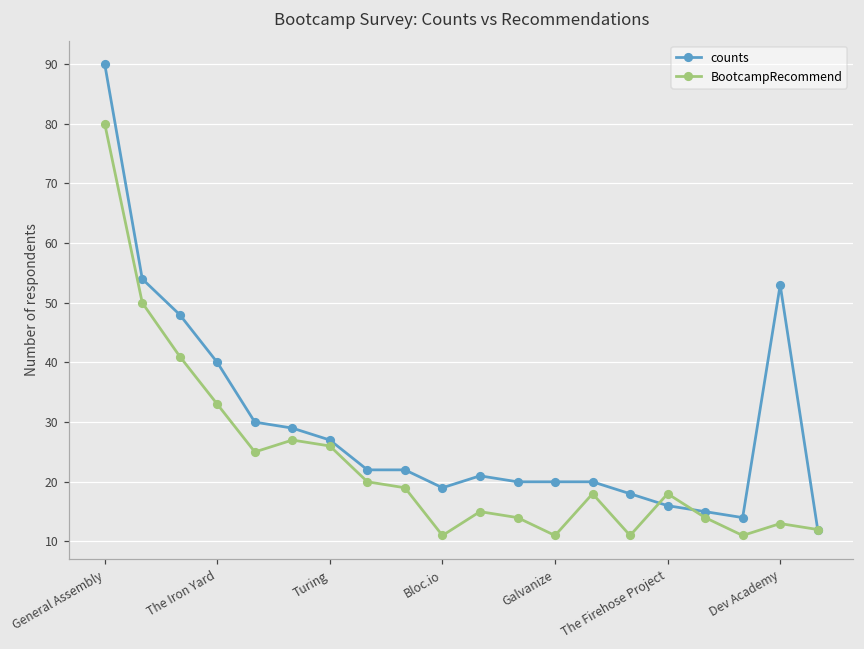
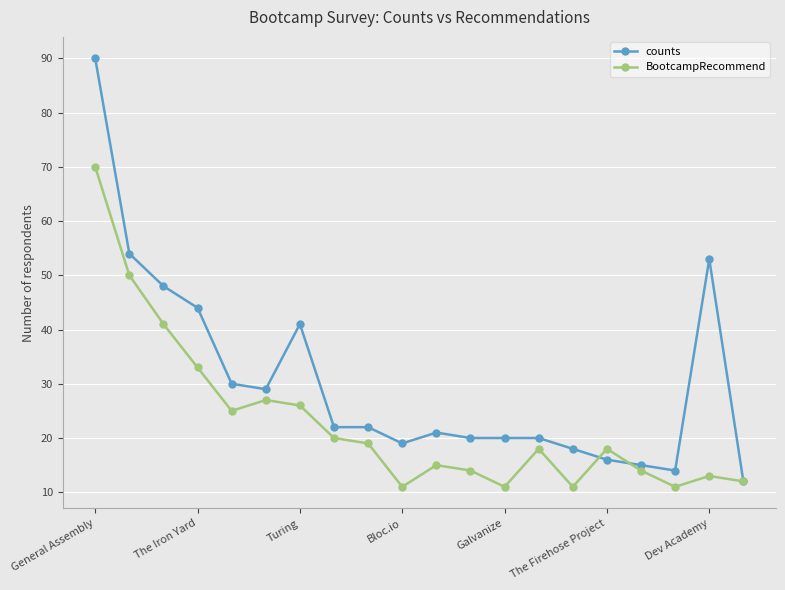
  {
    "counts": {
      "General Assembly": 90,
-     "The Iron Yard": 40,
-     "Turing": 27,
+     "The Iron Yard": 44,
+     "Turing": 41,
      "Bloc.io": 19,
      "Galvanize": 20,
      "The Firehose Project": 16,
      "Dev Academy": 53
    },
    "BootcampRecommend": {
-     "General Assembly": 80,
+     "General Assembly": 70,
      "The Iron Yard": 33,
      "Turing": 26,
      "Bloc.io": 11,
      "Galvanize": 11,
      "The Firehose Project": 18,
      "Dev Academy": 13
    }
  }
